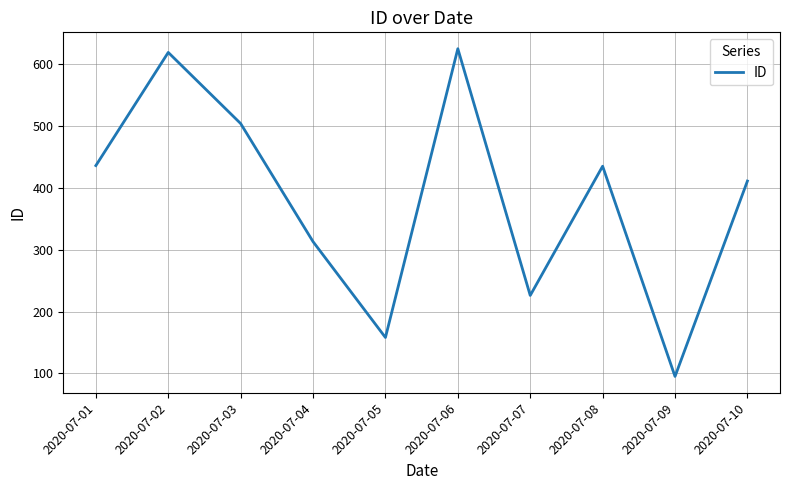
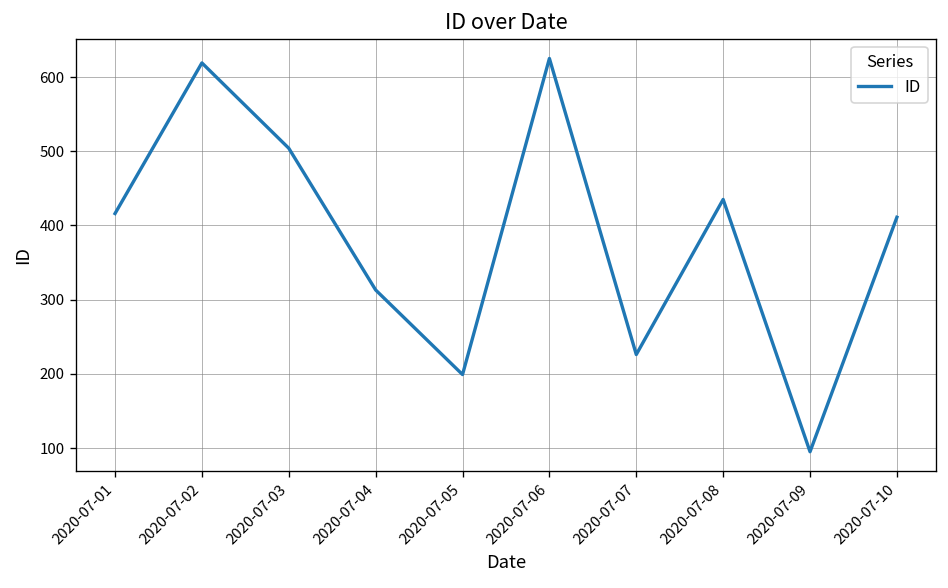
  {
-   "2020-07-01": 440,
+   "2020-07-01": 420,
    "2020-07-02": 620,
    "2020-07-03": 500,
    "2020-07-04": 310,
-   "2020-07-05": 160,
+   "2020-07-05": 200,
    "2020-07-06": 630,
    "2020-07-07": 230,
    "2020-07-08": 440,
    "2020-07-09": 100,
    "2020-07-10": 410
  }
